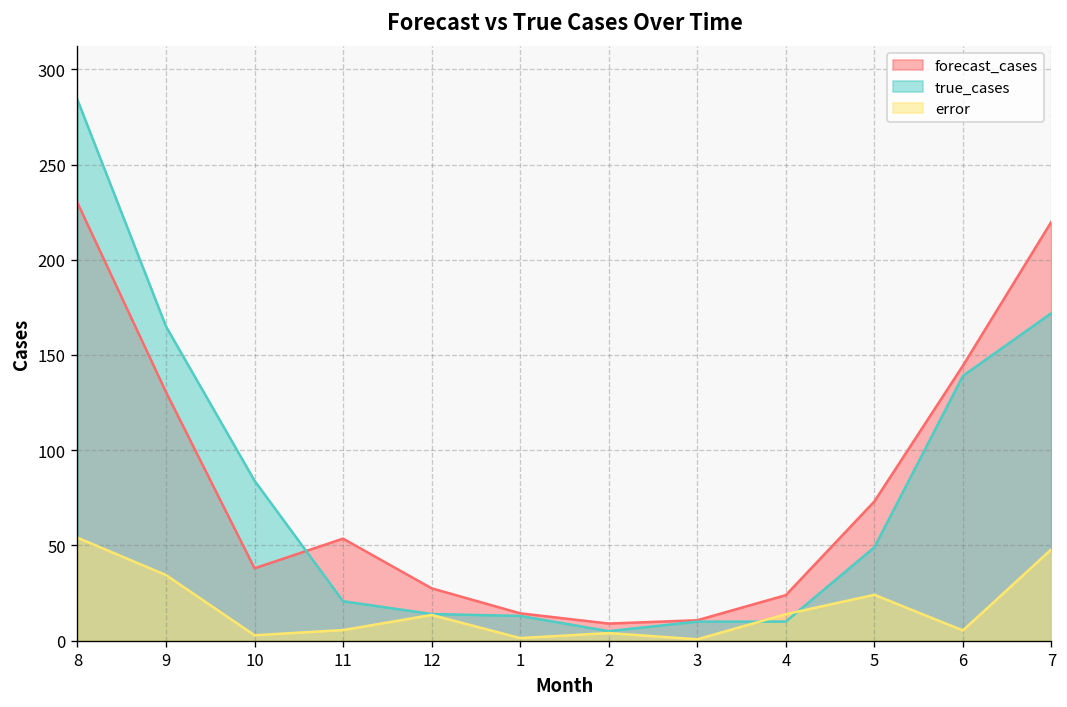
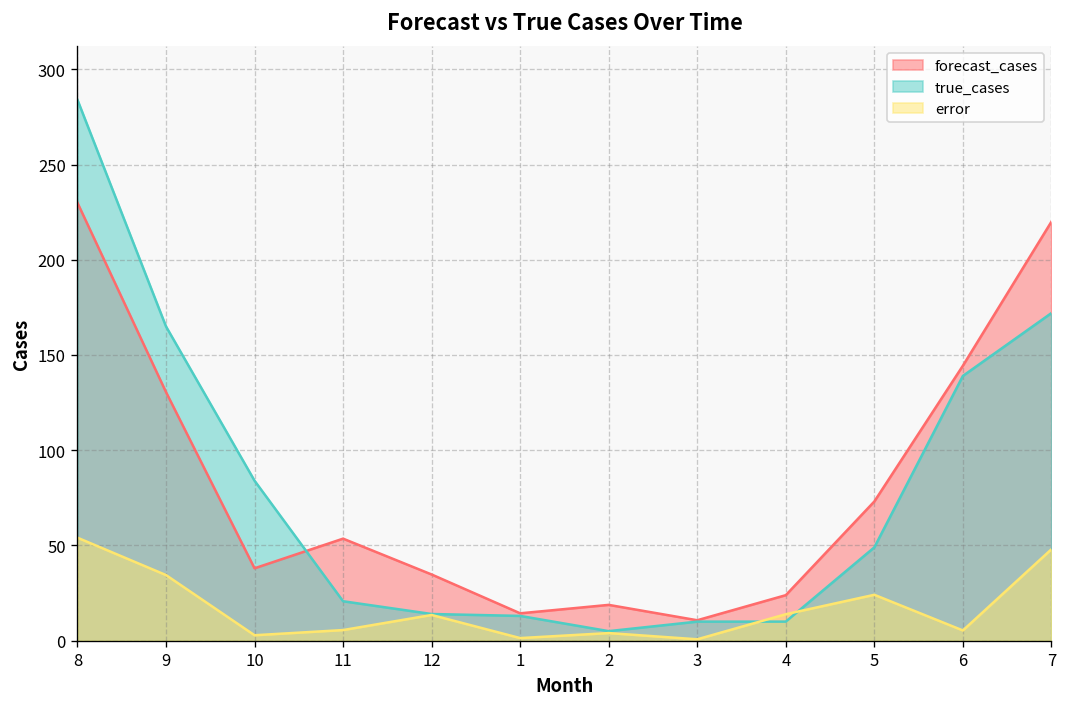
  {
    "forecast_cases": {
      "8": 230,
      "9": 131,
      "10": 38,
      "11": 54,
-     "12": 27,
-     "2": 9,
+     "12": 35,
+     "2": 19,
      "4": 24,
      "5": 73,
      "6": 144,
      "7": 220
    },
    "true_cases": {
      "8": 284,
      "9": 165,
      "10": 84,
      "11": 21,
      "4": 10,
      "5": 49,
      "6": 139,
      "7": 172
    },
    "error": {
      "8": 54,
      "9": 34,
      "10": 3,
      "11": 6,
      "1": 1,
      "3": 1,
      "4": 14,
      "5": 24,
      "6": 5,
      "7": 48
    }
  }
